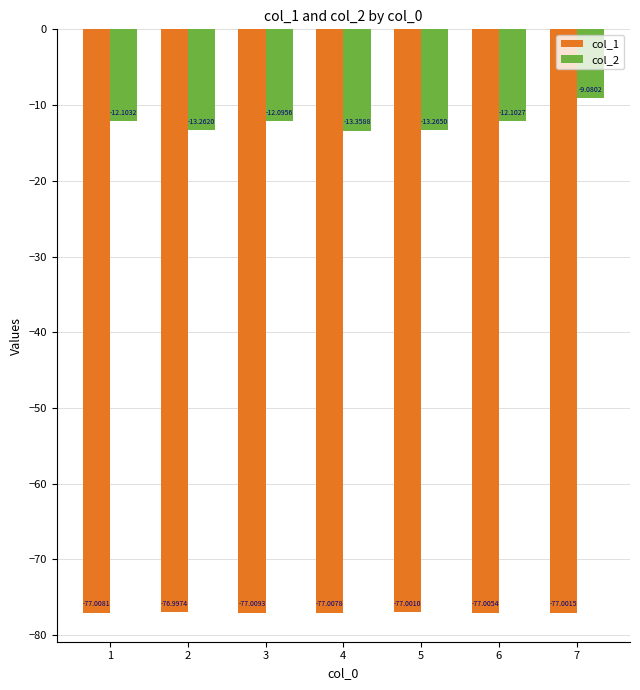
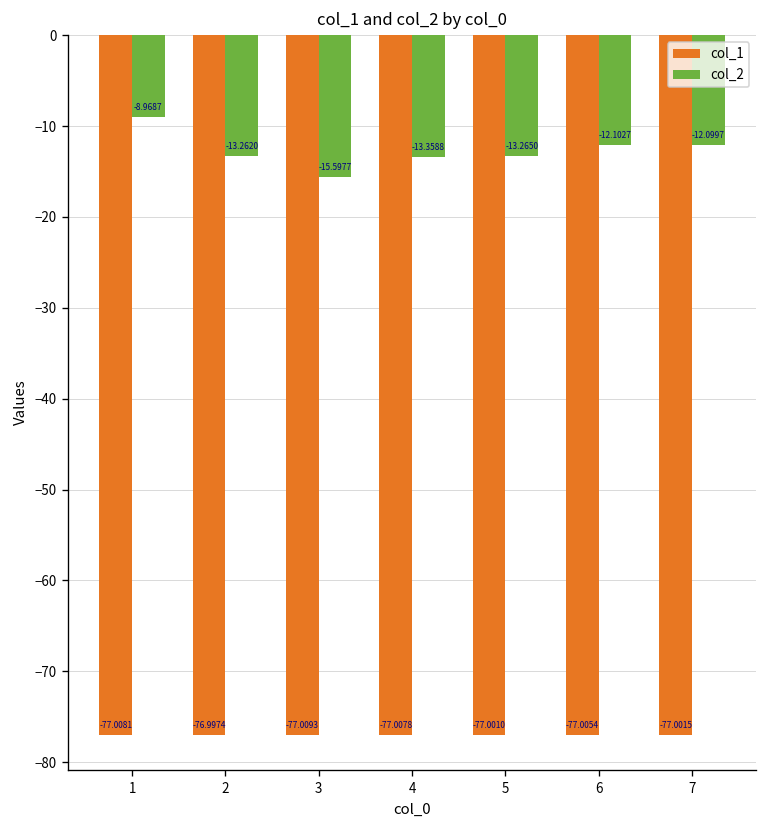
  {
    "col_1": {
      "1": -77.0081,
      "2": -76.9974,
      "3": -77.0093,
      "4": -77.0078,
      "5": -77.0010,
      "6": -77.0054,
      "7": -77.0015
    },
    "col_2": {
-     "1": -12.1032,
+     "1": -8.9687,
      "2": -13.2620,
-     "3": -12.0956,
+     "3": -15.5977,
      "4": -13.3588,
      "5": -13.2650,
      "6": -12.1027,
-     "7": -9.0802
+     "7": -12.0997
    }
  }
